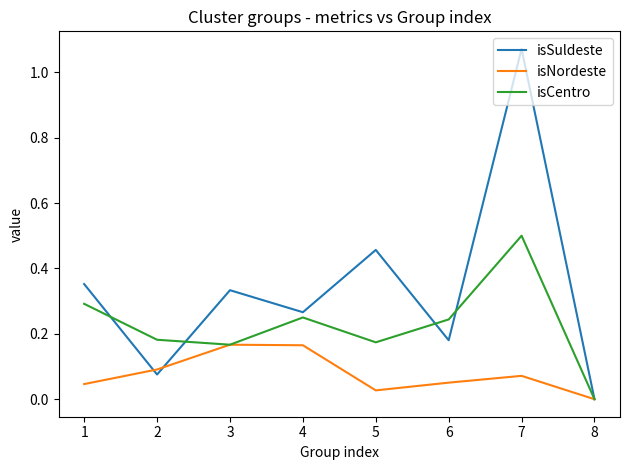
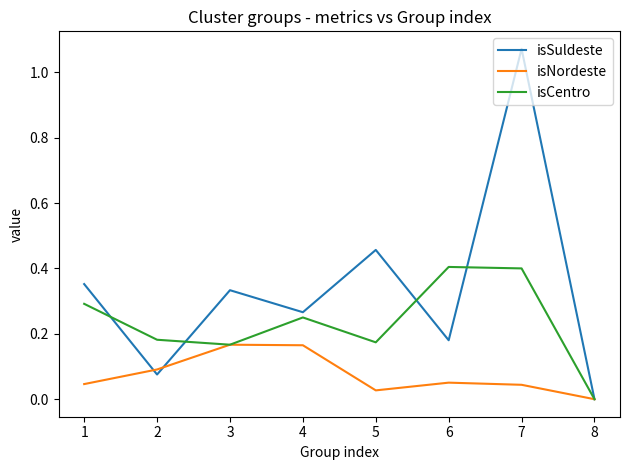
  {
    "isSuldeste": {
      "1": 0.35,
      "2": 0.08,
      "3": 0.33,
      "4": 0.27,
      "5": 0.46,
      "6": 0.18
    },
    "isNordeste": {
      "1": 0.05,
      "2": 0.09,
      "4": 0.17,
      "5": 0.03,
      "6": 0.05,
-     "7": 0.07
+     "7": 0.04
    },
    "isCentro": {
      "1": 0.29,
      "2": 0.18,
      "4": 0.25,
      "5": 0.17,
-     "6": 0.24,
-     "7": 0.5
+     "6": 0.40,
+     "7": 0.4
    }
  }
